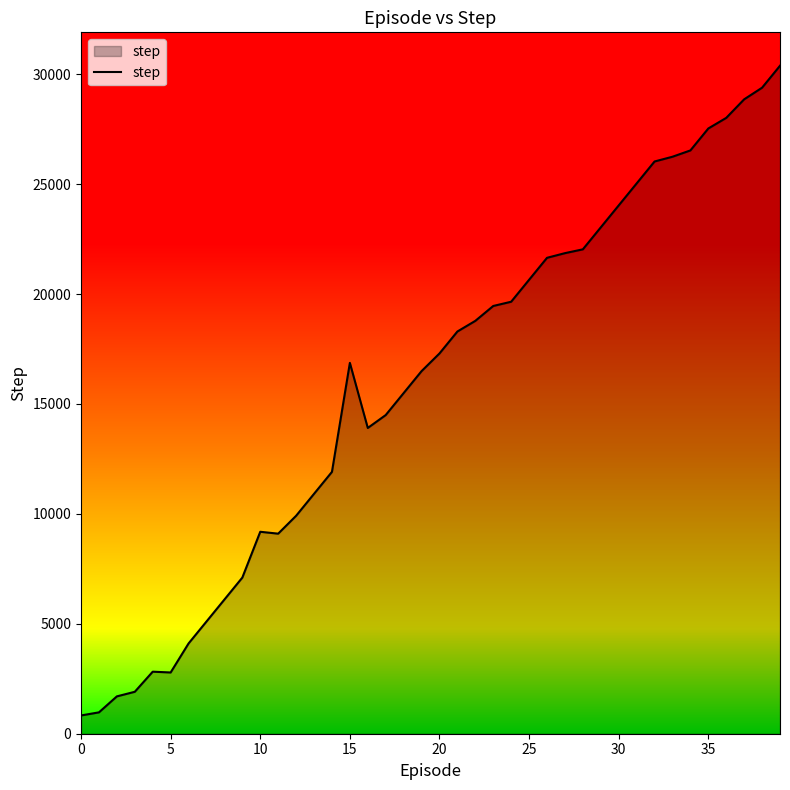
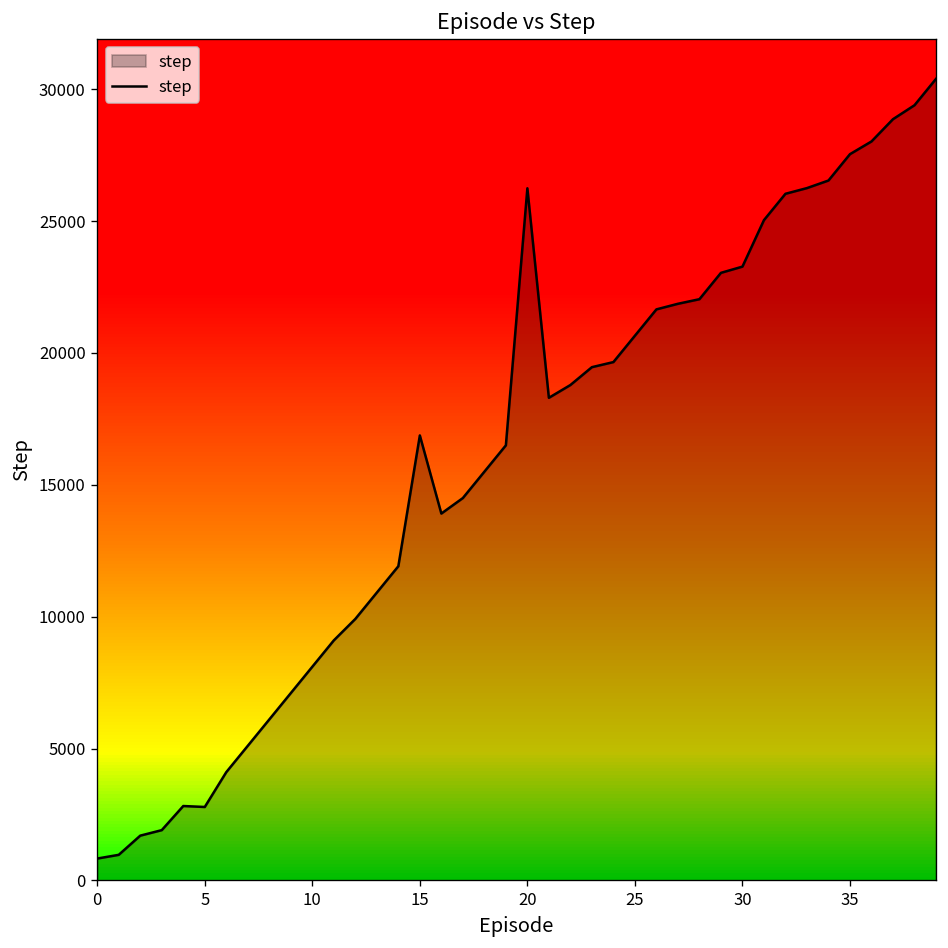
  {
    "0": 800,
    "5": 2800,
-   "10": 9200,
+   "10": 8100,
    "15": 16900,
-   "20": 17300,
+   "20": 26200,
    "25": 20700,
-   "30": 24000,
+   "30": 23300,
    "35": 27500
  }
